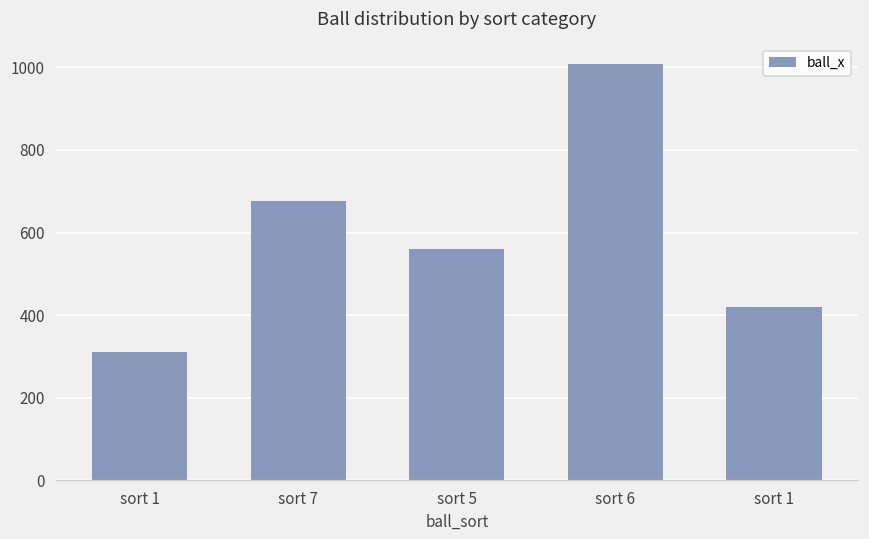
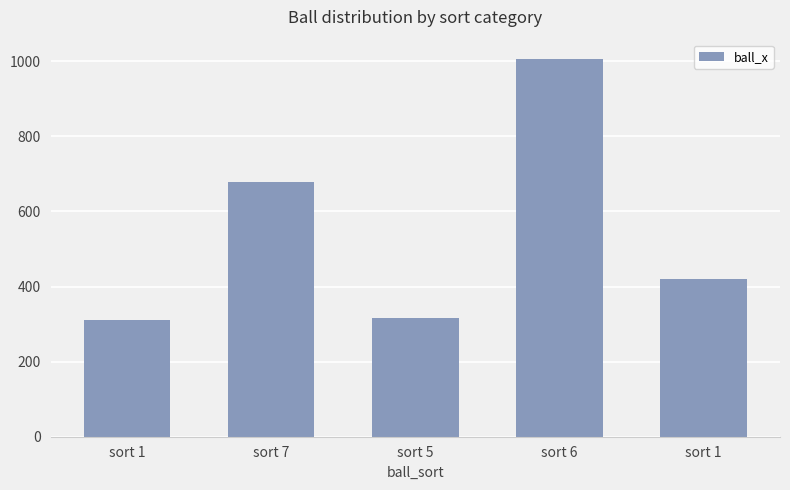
  {
    "sort 7": 680,
-   "sort 5": 560,
+   "sort 5": 320,
    "sort 6": 1010
  }
